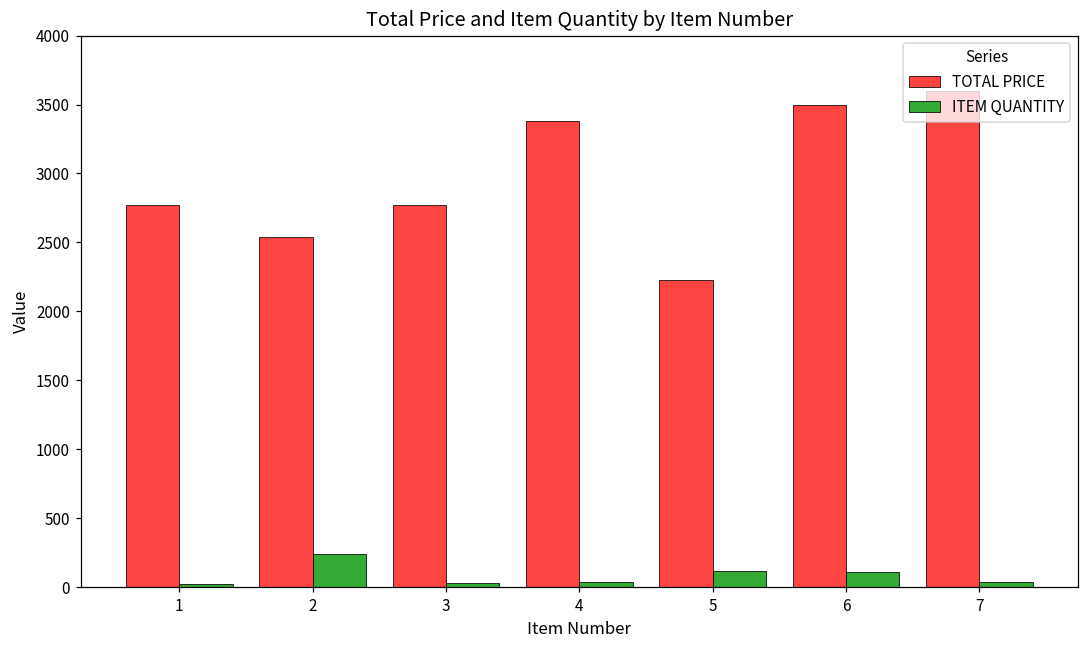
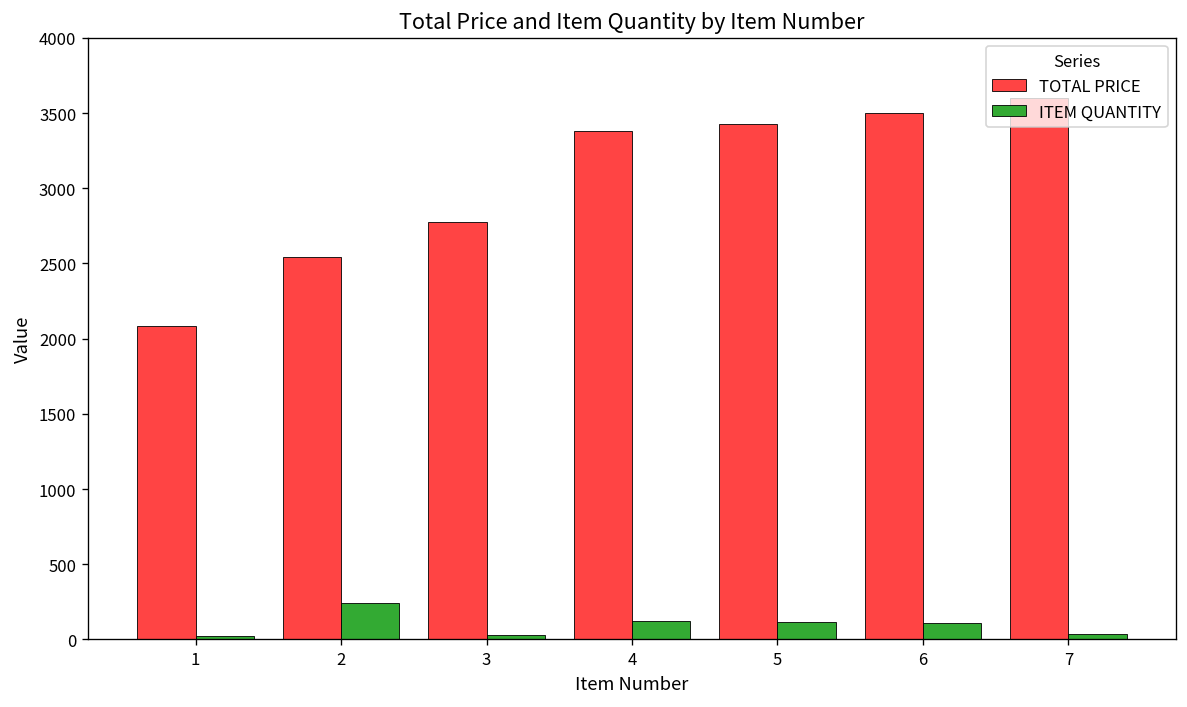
  {
    "TOTAL PRICE": {
-     "1": 2770,
+     "1": 2080,
      "2": 2540,
      "3": 2770,
      "4": 3380,
-     "5": 2230,
+     "5": 3430,
      "6": 3500
    },
    "ITEM QUANTITY": {
      "1": 20,
      "2": 240,
      "3": 30,
-     "4": 40,
+     "4": 120,
      "5": 110,
      "6": 110,
      "7": 40
    }
  }
